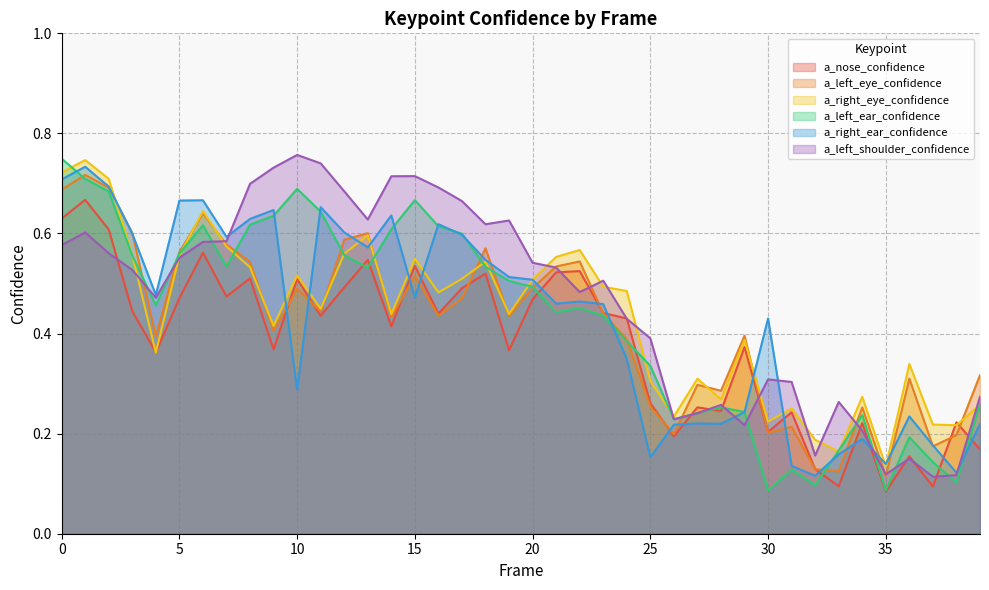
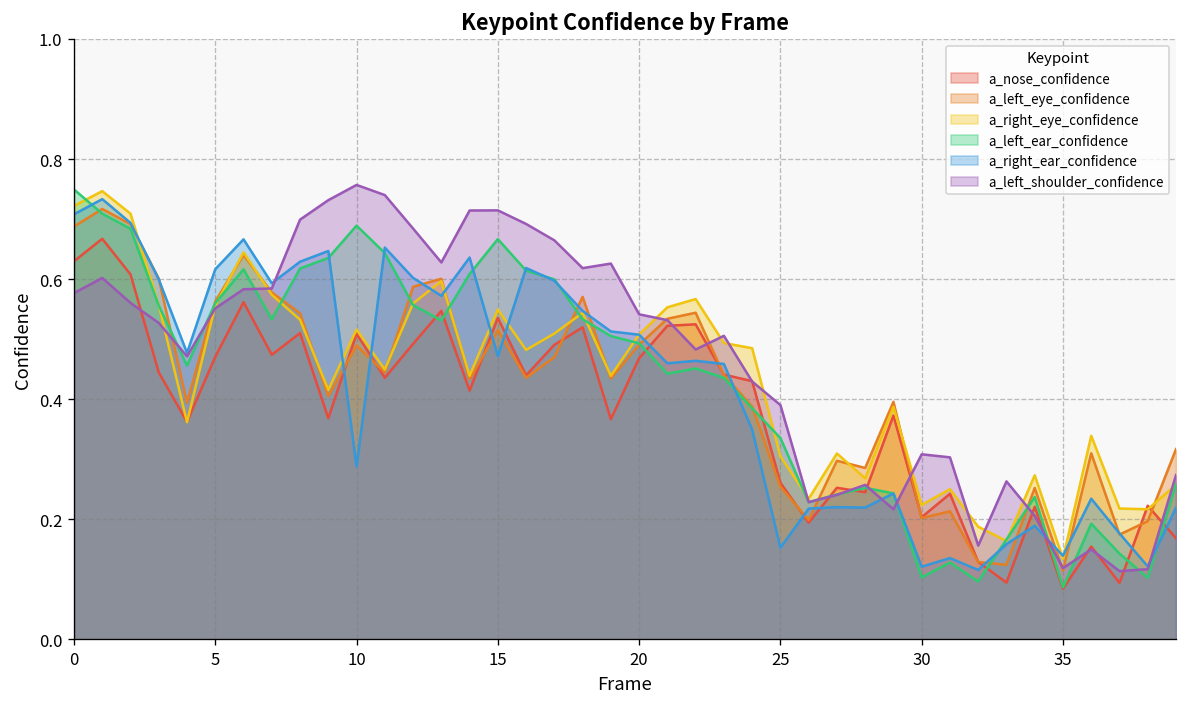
  {
    "a_left_ear_confidence": {
      "0": 0.75,
      "10": 0.69,
      "15": 0.67,
      "25": 0.34,
-     "30": 0.09
+     "30": 0.10
    },
    "a_right_ear_confidence": {
      "0": 0.71,
-     "5": 0.67,
+     "5": 0.62,
      "10": 0.29,
      "15": 0.47,
      "25": 0.15,
-     "30": 0.43
+     "30": 0.12
    },
    "a_left_shoulder_confidence": {
      "0": 0.58,
      "10": 0.76,
      "15": 0.71,
      "20": 0.54,
      "25": 0.39,
      "30": 0.31
    }
  }
